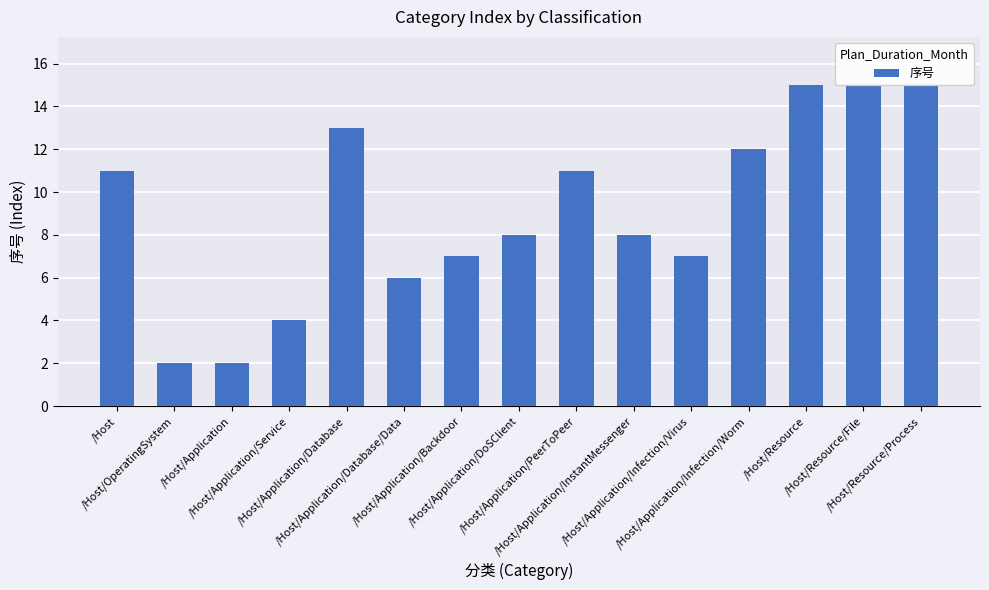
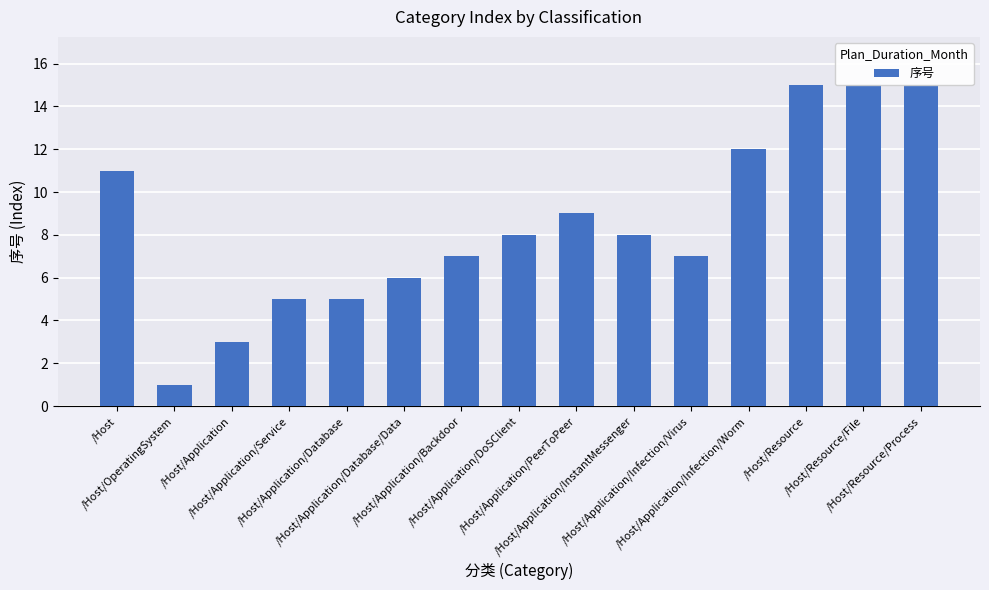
  {
    "/Host": 11,
-   "/Host/OperatingSystem": 2,
-   "/Host/Application": 2,
-   "/Host/Application/Service": 4,
-   "/Host/Application/Database": 13,
+   "/Host/OperatingSystem": 1,
+   "/Host/Application": 3,
+   "/Host/Application/Service": 5,
+   "/Host/Application/Database": 5,
    "/Host/Application/Database/Data": 6,
    "/Host/Application/Backdoor": 7,
    "/Host/Application/DoSClient": 8,
-   "/Host/Application/PeerToPeer": 11,
+   "/Host/Application/PeerToPeer": 9,
    "/Host/Application/InstantMessenger": 8,
    "/Host/Application/Infection/Virus": 7,
    "/Host/Application/Infection/Worm": 12,
    "/Host/Resource": 15
  }
